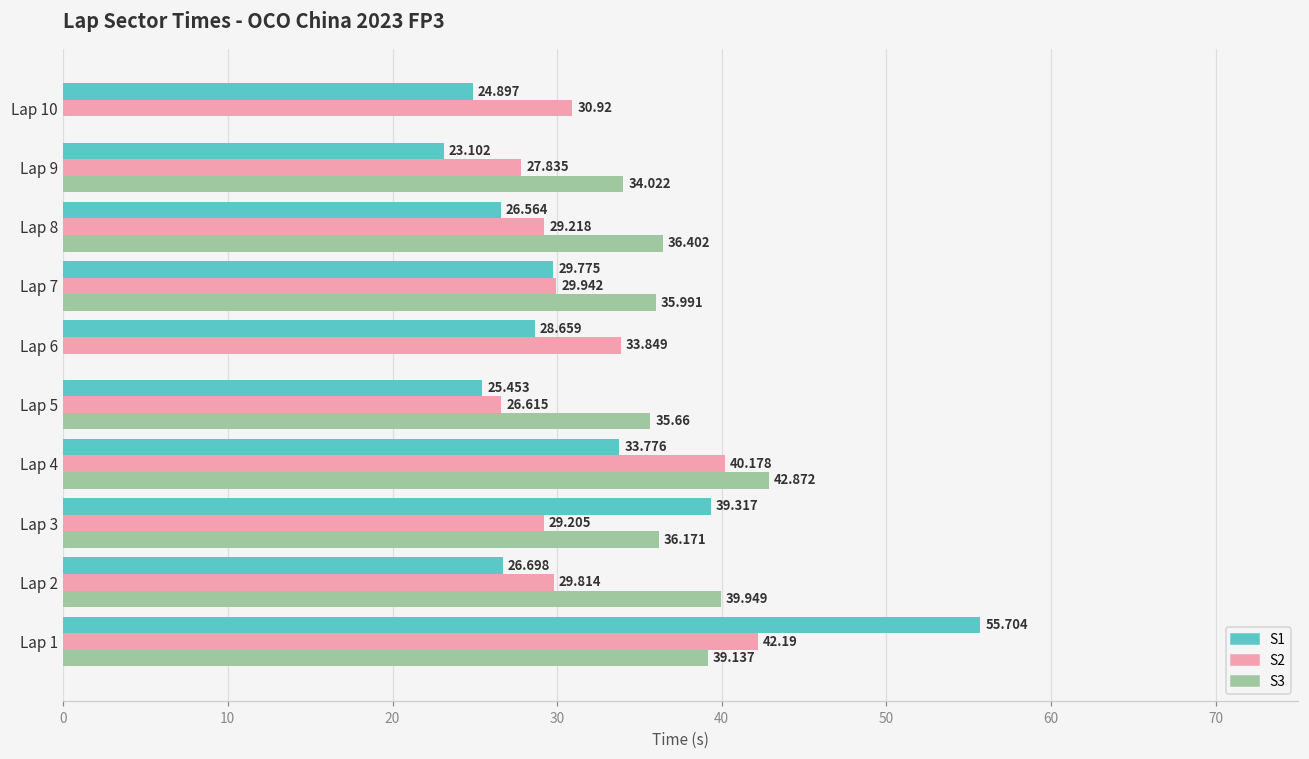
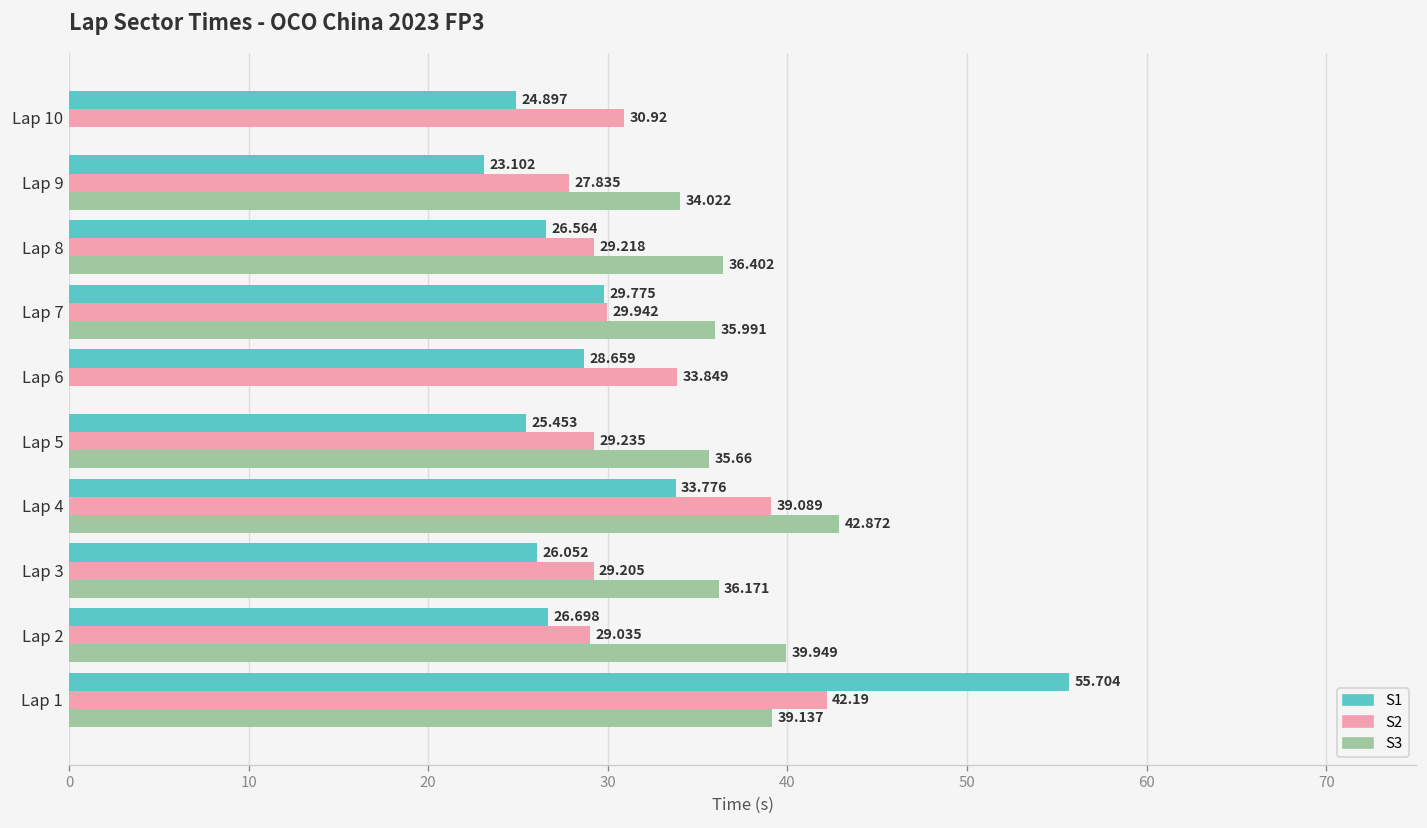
  {
    "S1": {
      "Lap 10": 24.897,
      "Lap 9": 23.102,
      "Lap 8": 26.564,
      "Lap 7": 29.775,
      "Lap 6": 28.659,
      "Lap 5": 25.453,
      "Lap 4": 33.776,
-     "Lap 3": 39.317,
+     "Lap 3": 26.052,
      "Lap 2": 26.698,
      "Lap 1": 55.704
    },
    "S2": {
      "Lap 10": 30.92,
      "Lap 9": 27.835,
      "Lap 8": 29.218,
      "Lap 7": 29.942,
      "Lap 6": 33.849,
-     "Lap 5": 26.615,
-     "Lap 4": 40.178,
+     "Lap 5": 29.235,
+     "Lap 4": 39.089,
      "Lap 3": 29.205,
-     "Lap 2": 29.814,
+     "Lap 2": 29.035,
      "Lap 1": 42.19
    }
  }
